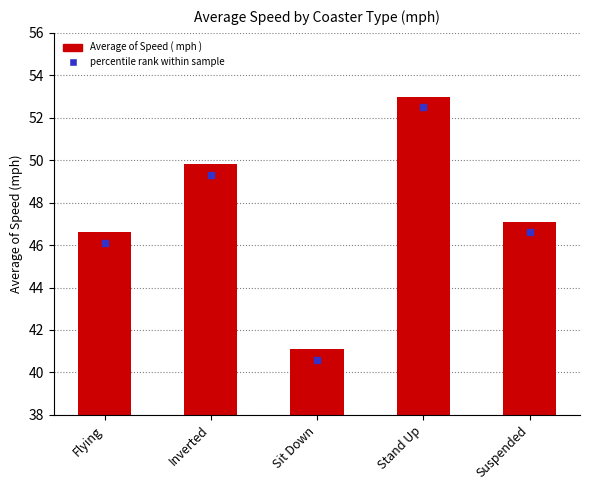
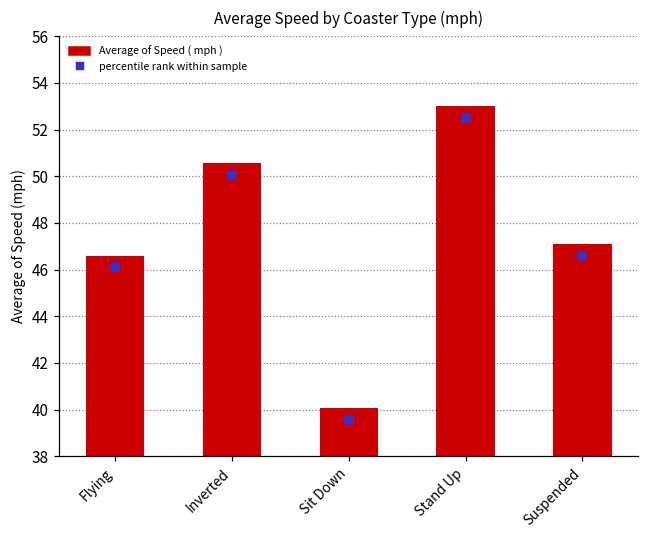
  {
    "Average of Speed ( mph )": {
      "Flying": 46.6,
-     "Inverted": 49.8,
-     "Sit Down": 41.1,
+     "Inverted": 50.6,
+     "Sit Down": 40.1,
      "Stand Up": 53.0,
      "Suspended": 47.1
    }
  }
